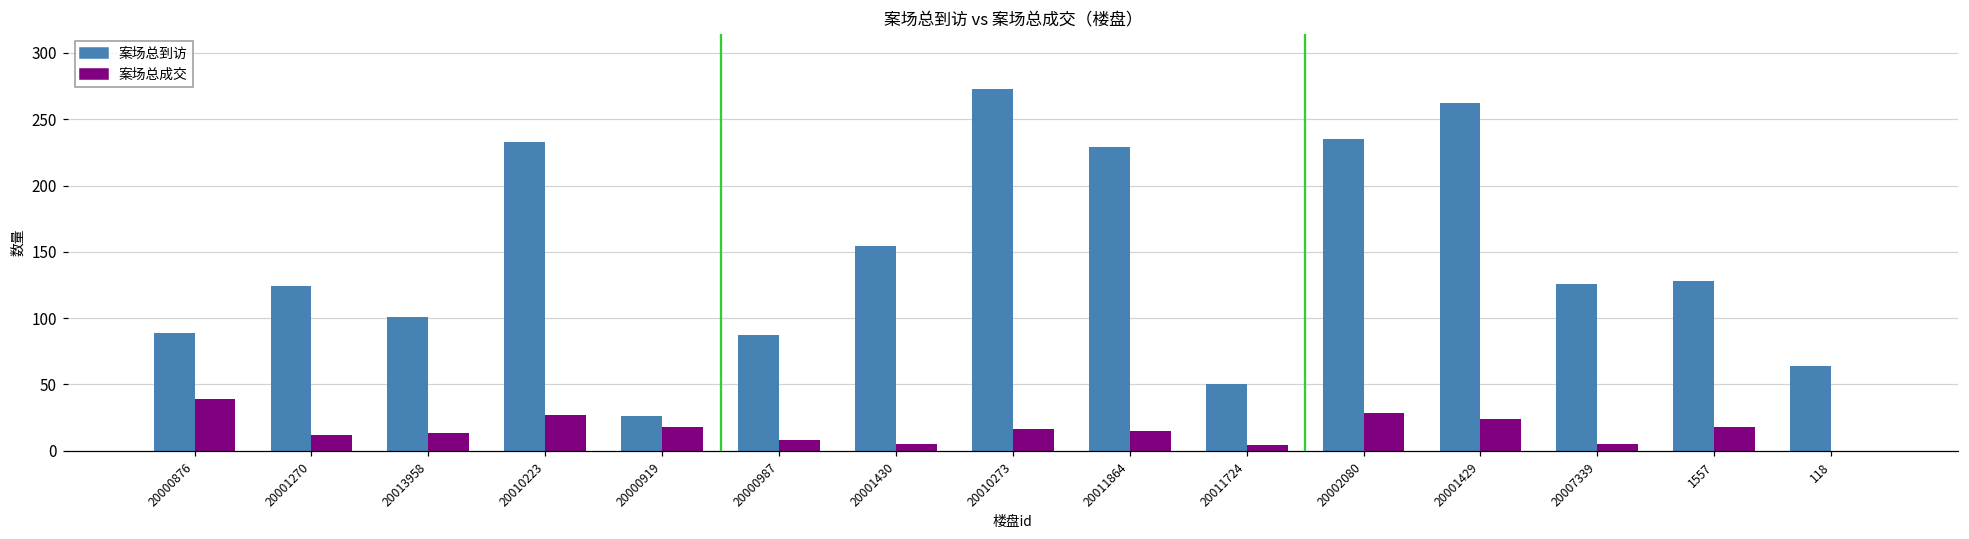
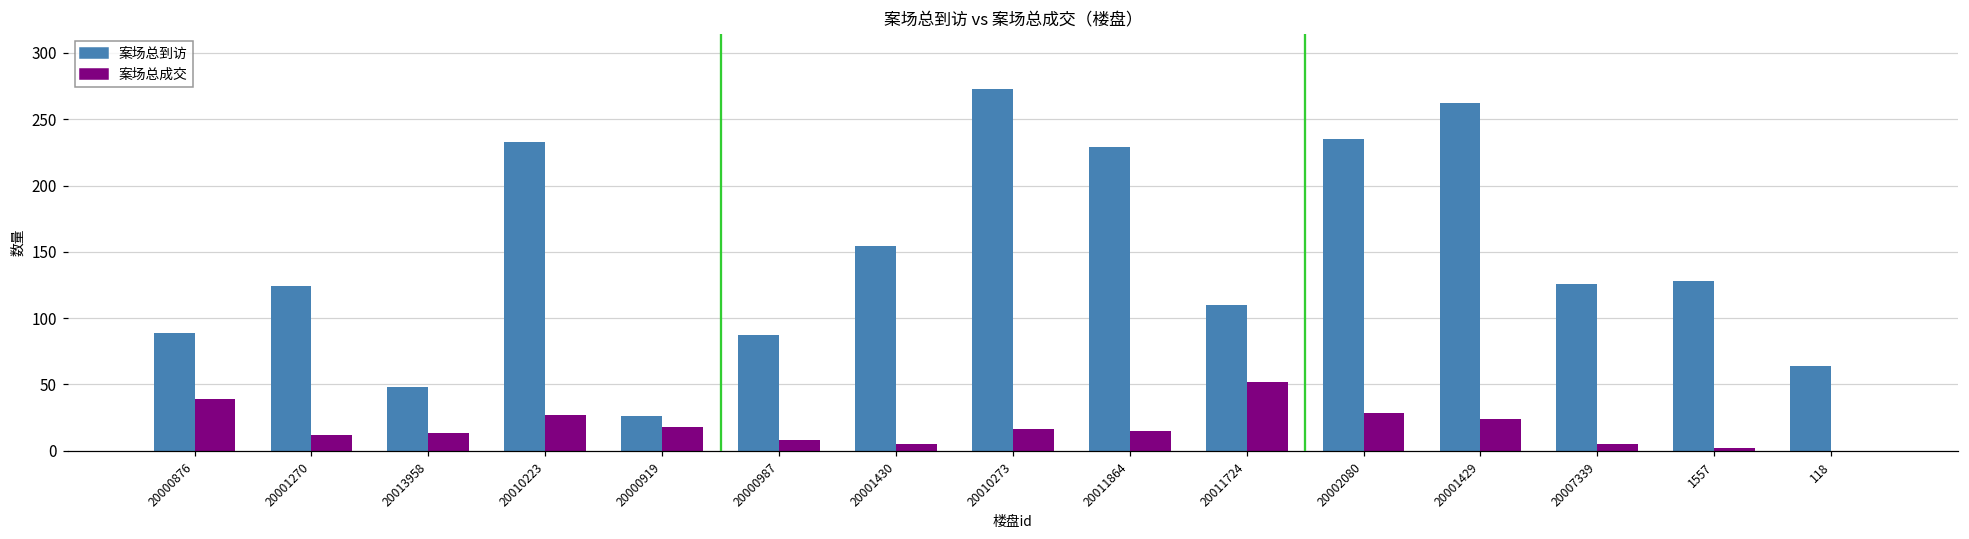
  {
    "案场总到访": {
      "20000876": 89,
      "20001270": 124,
-     "20013958": 101,
+     "20013958": 48,
      "20010223": 233,
      "20000919": 26,
      "20000987": 87,
      "20001430": 154,
      "20010273": 273,
      "20011864": 229,
-     "20011724": 50,
+     "20011724": 110,
      "20002080": 235,
      "20001429": 262,
      "20007339": 126,
      "1557": 128,
      "118": 64
    },
    "案场总成交": {
      "20000876": 39,
      "20001270": 12,
      "20013958": 13,
      "20010223": 27,
      "20000919": 18,
      "20000987": 8,
      "20001430": 5,
      "20010273": 16,
      "20011864": 15,
-     "20011724": 4,
+     "20011724": 52,
      "20002080": 28,
      "20001429": 24,
      "20007339": 5,
-     "1557": 18,
+     "1557": 2,
      "118": 0
    }
  }
